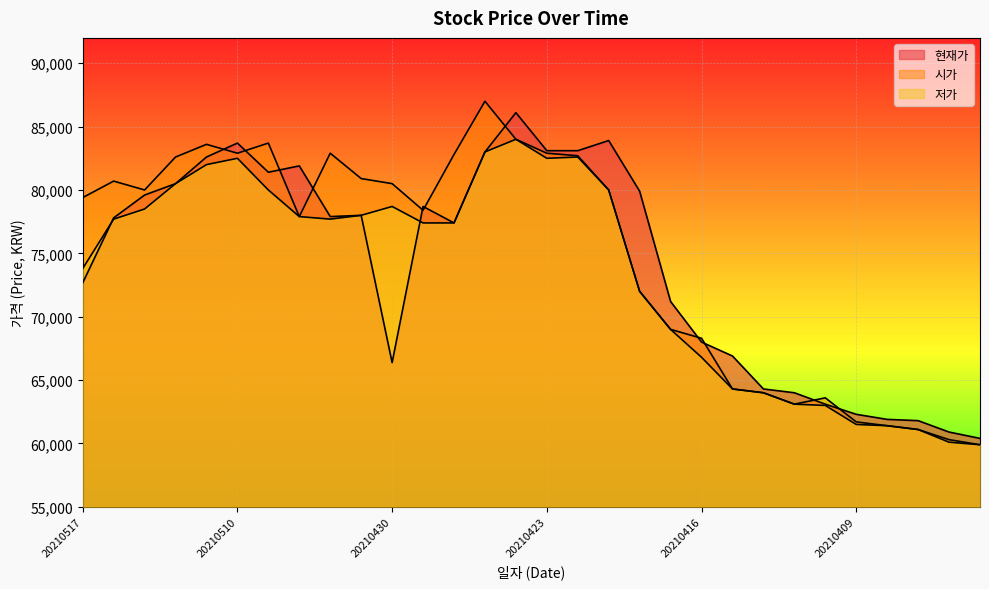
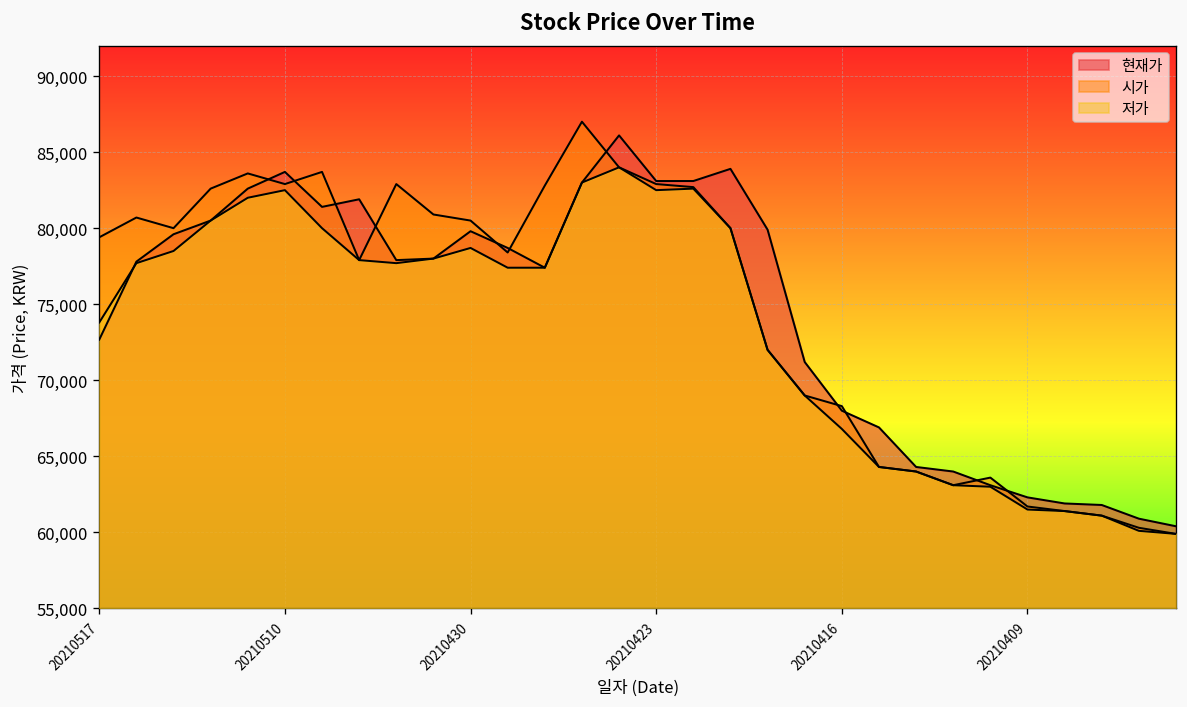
  {
    "현재가": {
      "20210517": "72,700",
      "20210510": "83,700",
-     "20210430": "66,400",
+     "20210430": "79,800",
      "20210416": "68,000",
      "20210409": "62,300"
    }
  }
